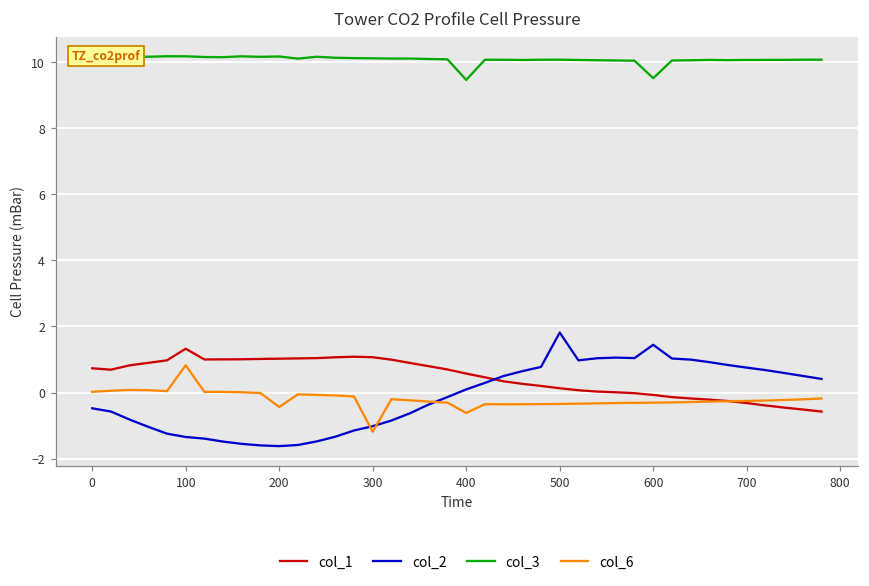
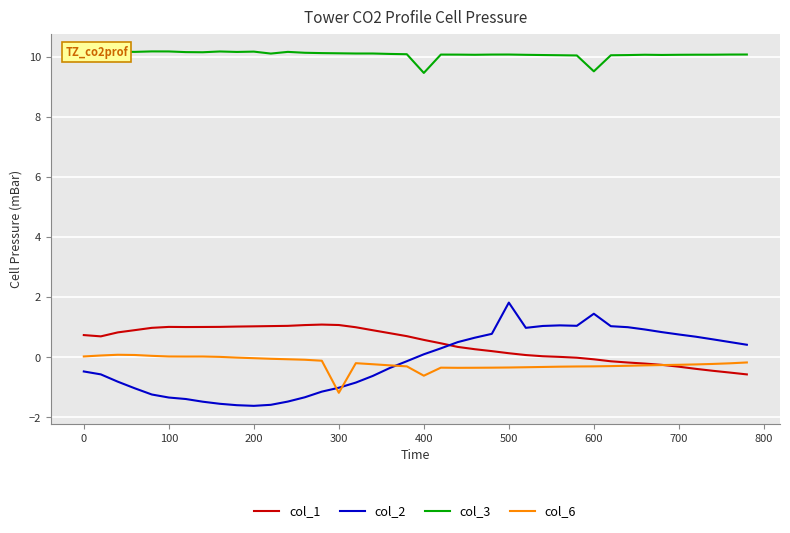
  {
    "col_1": {
      "0": 0.7,
-     "100": 1.3,
+     "100": 1.0,
      "200": 1.0,
      "300": 1.1,
      "400": 0.6,
      "500": 0.1,
      "600": -0.1
    },
    "col_2": {
      "0": -0.5,
      "100": -1.3,
      "200": -1.6,
      "300": -1.0,
      "400": 0.1,
      "500": 1.8,
      "600": 1.4,
      "700": 0.8
    },
    "col_3": {
      "100": 10.2,
      "200": 10.2,
      "300": 10.1,
      "400": 9.5,
      "500": 10.1,
      "600": 9.5,
      "700": 10.1
    },
    "col_6": {
      "0": 0.0,
-     "100": 0.8,
-     "200": -0.4,
+     "100": 0.0,
+     "200": 0.0,
      "300": -1.2,
      "400": -0.6,
      "500": -0.3,
      "600": -0.3
    }
  }
